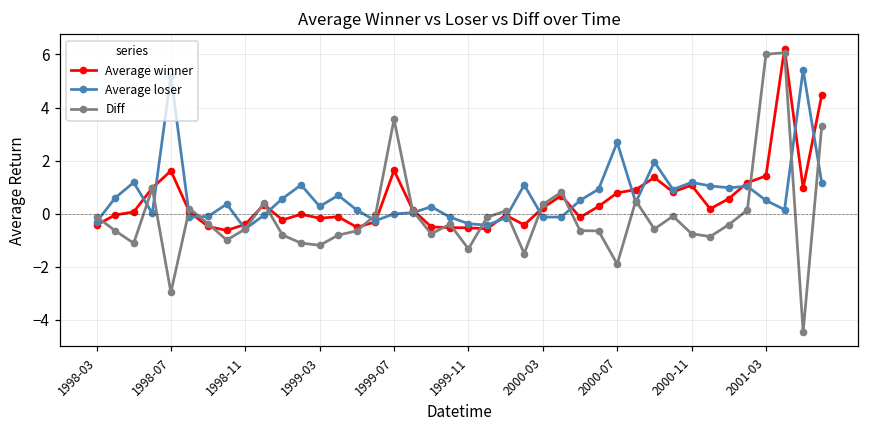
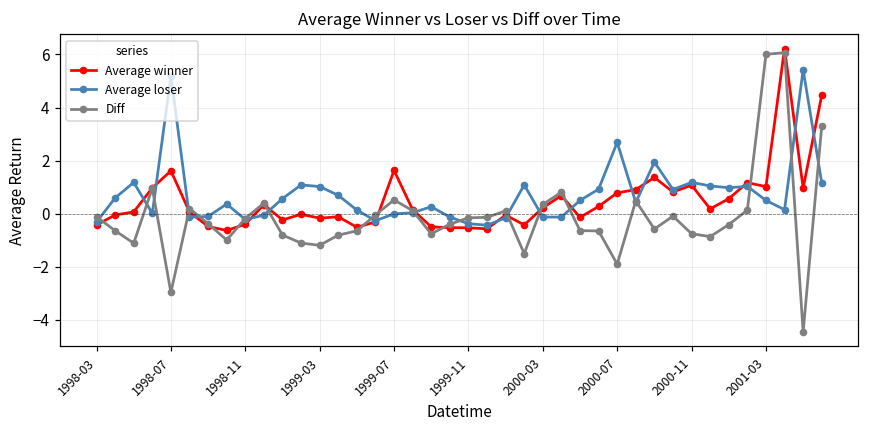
  {
    "Average winner": {
      "1998-03": -0.4,
      "1998-07": 1.6,
      "1998-11": -0.4,
      "1999-03": -0.2,
      "1999-07": 1.6,
      "1999-11": -0.5,
      "2000-03": 0.2,
      "2000-07": 0.8,
      "2000-11": 1.1,
-     "2001-03": 1.4
+     "2001-03": 1.0
    },
    "Average loser": {
      "1998-03": -0.3,
-     "1998-11": -0.6,
-     "1999-03": 0.3,
+     "1998-11": -0.2,
+     "1999-03": 1.0,
      "1999-07": 0.0,
      "1999-11": -0.4,
      "2000-03": -0.1,
      "2000-07": 2.7,
      "2000-11": 1.2,
      "2001-03": 0.5
    },
    "Diff": {
      "1998-03": -0.1,
      "1998-07": -3.0,
-     "1998-11": -0.6,
+     "1998-11": -0.2,
      "1999-03": -1.2,
-     "1999-07": 3.6,
-     "1999-11": -1.3,
+     "1999-07": 0.5,
+     "1999-11": -0.2,
      "2000-03": 0.3,
      "2000-07": -1.9,
      "2000-11": -0.8,
      "2001-03": 6.0
    }
  }
